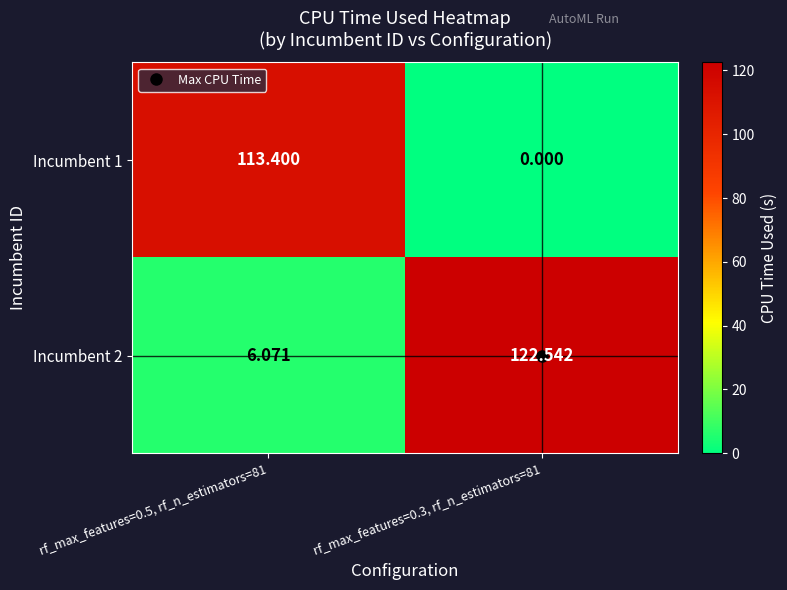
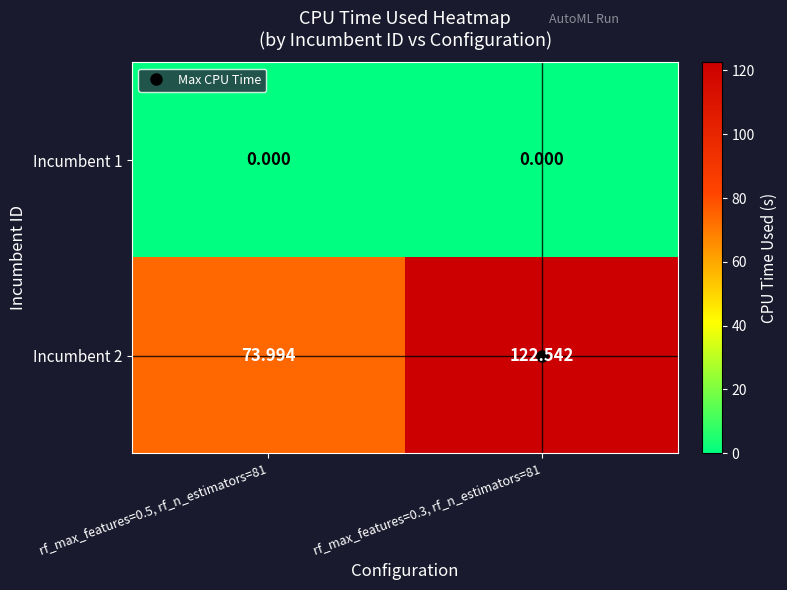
  {
    "Incumbent 1": {
-     "rf_max_features=0.5, rf_n_estimators=81": 113.400,
+     "rf_max_features=0.5, rf_n_estimators=81": 0.000,
      "rf_max_features=0.3, rf_n_estimators=81": 0.000
    },
    "Incumbent 2": {
-     "rf_max_features=0.5, rf_n_estimators=81": 6.071
+     "rf_max_features=0.5, rf_n_estimators=81": 73.994
    }
  }
